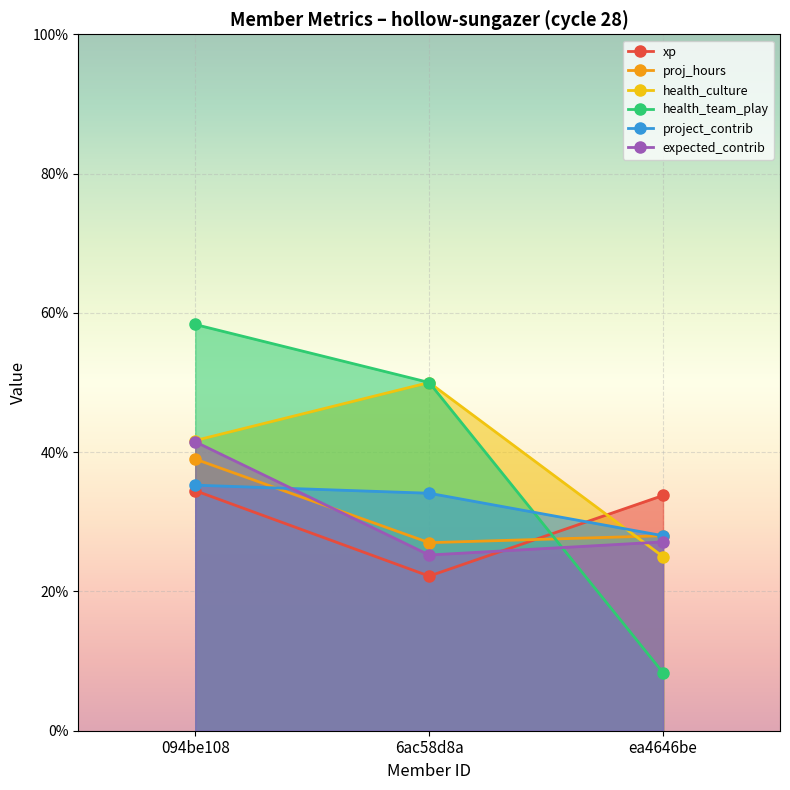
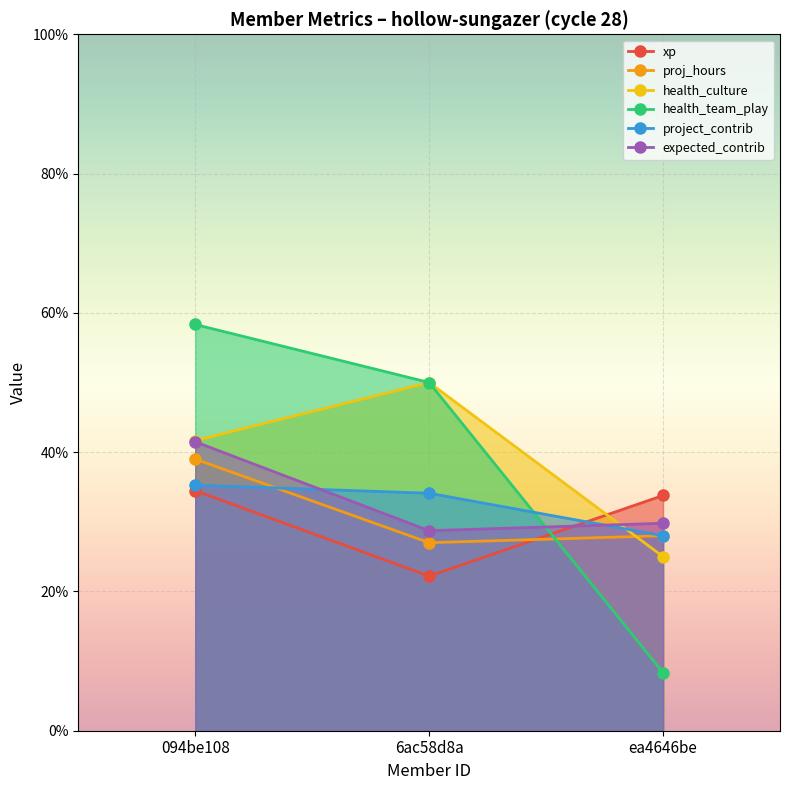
  {
    "xp": {
      "094be108": "34%",
      "6ac58d8a": "22%",
      "ea4646be": "34%"
    },
    "health_team_play": {
      "094be108": "58%",
      "ea4646be": "8%"
    },
    "project_contrib": {
      "094be108": "35%",
      "6ac58d8a": "34%"
    },
    "expected_contrib": {
-     "6ac58d8a": "25%",
-     "ea4646be": "27%"
+     "6ac58d8a": "29%",
+     "ea4646be": "30%"
    }
  }
